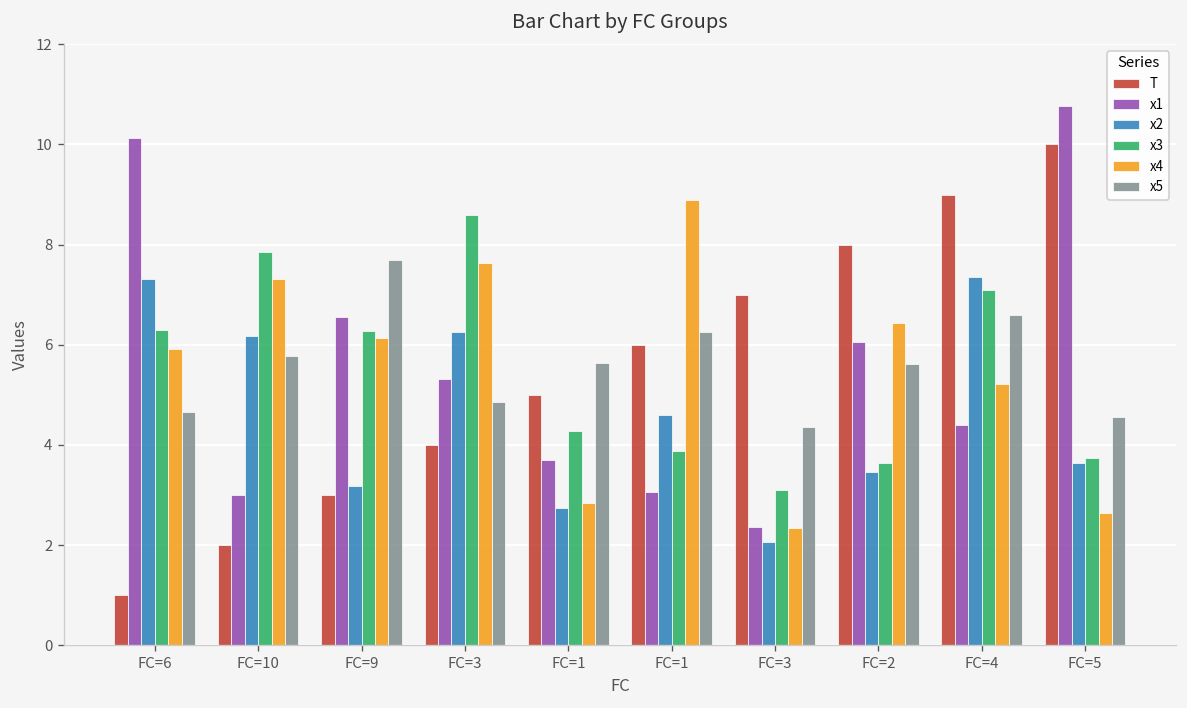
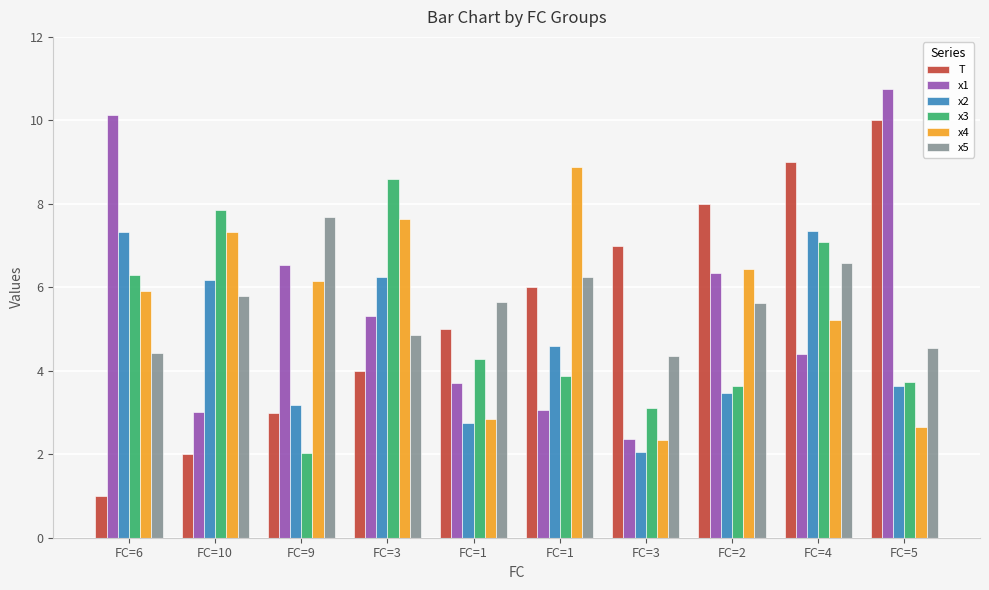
  {
    "T": {
      "FC=6": 1.0,
      "FC=10": 2.0,
      "FC=9": 3.0,
      "FC=2": 8.0,
      "FC=4": 9.0,
      "FC=5": 10.0
    },
    "x1": {
      "FC=6": 10.1,
      "FC=10": 3.0,
      "FC=9": 6.5,
-     "FC=2": 6.1,
+     "FC=2": 6.3,
      "FC=4": 4.4,
      "FC=5": 10.8
    },
    "x2": {
      "FC=6": 7.3,
      "FC=10": 6.2,
      "FC=9": 3.2,
      "FC=2": 3.5,
      "FC=4": 7.3,
      "FC=5": 3.6
    },
    "x3": {
      "FC=6": 6.3,
      "FC=10": 7.9,
-     "FC=9": 6.3,
+     "FC=9": 2.0,
      "FC=2": 3.6,
      "FC=4": 7.1,
      "FC=5": 3.7
    },
    "x4": {
      "FC=6": 5.9,
      "FC=10": 7.3,
      "FC=9": 6.1,
      "FC=2": 6.4,
      "FC=4": 5.2,
      "FC=5": 2.6
    },
    "x5": {
-     "FC=6": 4.7,
+     "FC=6": 4.4,
      "FC=10": 5.8,
      "FC=9": 7.7,
      "FC=2": 5.6,
      "FC=4": 6.6,
      "FC=5": 4.6
    }
  }
